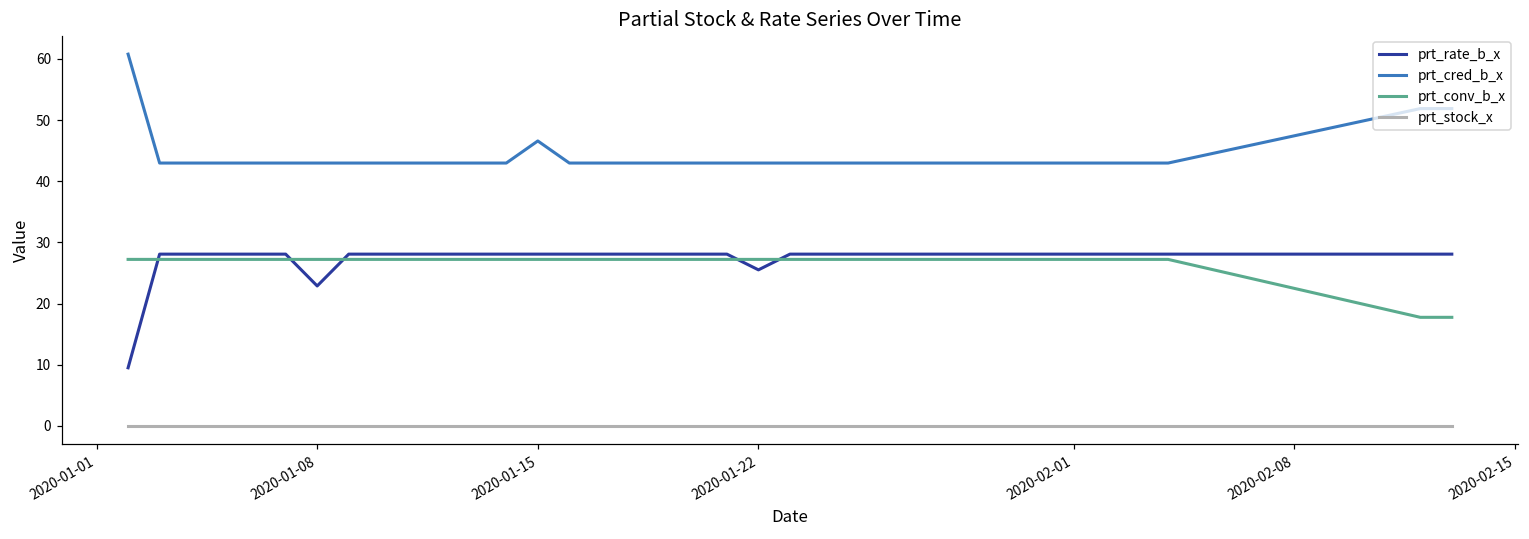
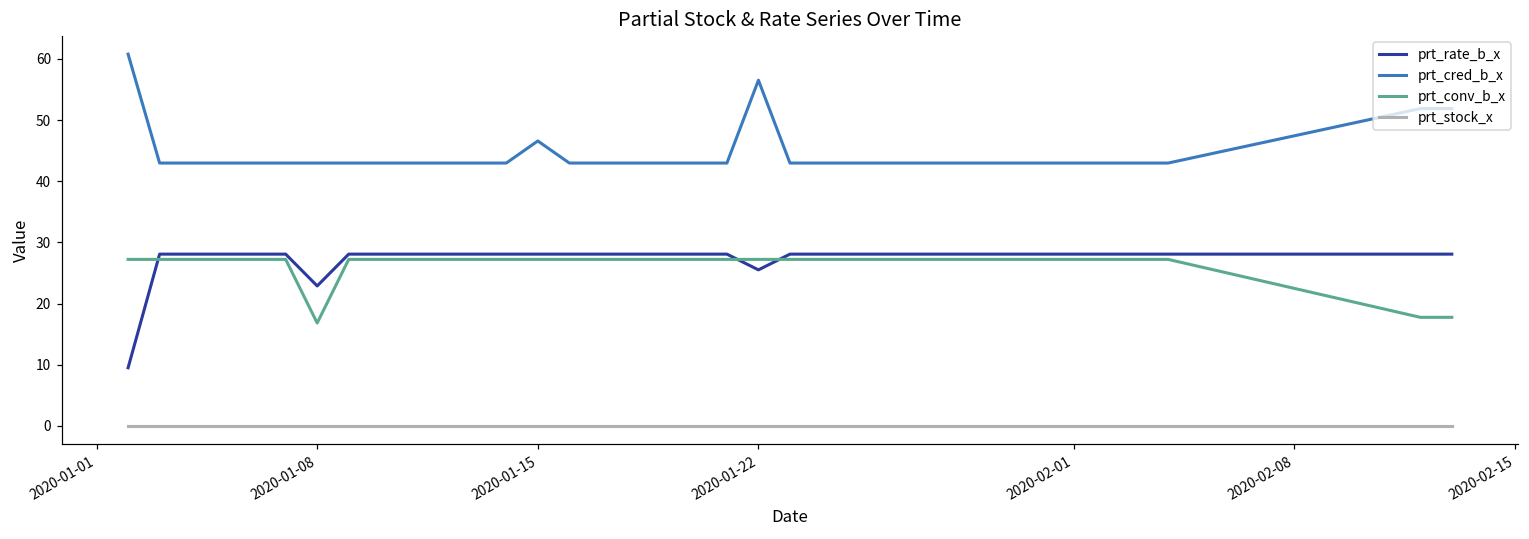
  {
    "prt_rate_b_x": {
      "2020-01-08": 23,
      "2020-01-15": 28,
      "2020-01-22": 26
    },
    "prt_cred_b_x": {
      "2020-01-08": 43,
      "2020-01-15": 47,
-     "2020-01-22": 43
+     "2020-01-22": 57
    },
    "prt_conv_b_x": {
-     "2020-01-08": 27,
+     "2020-01-08": 17,
      "2020-01-15": 27,
      "2020-01-22": 27
    },
    "prt_stock_x": {
      "2020-01-08": 0,
      "2020-01-15": 0,
      "2020-01-22": 0
    }
  }
